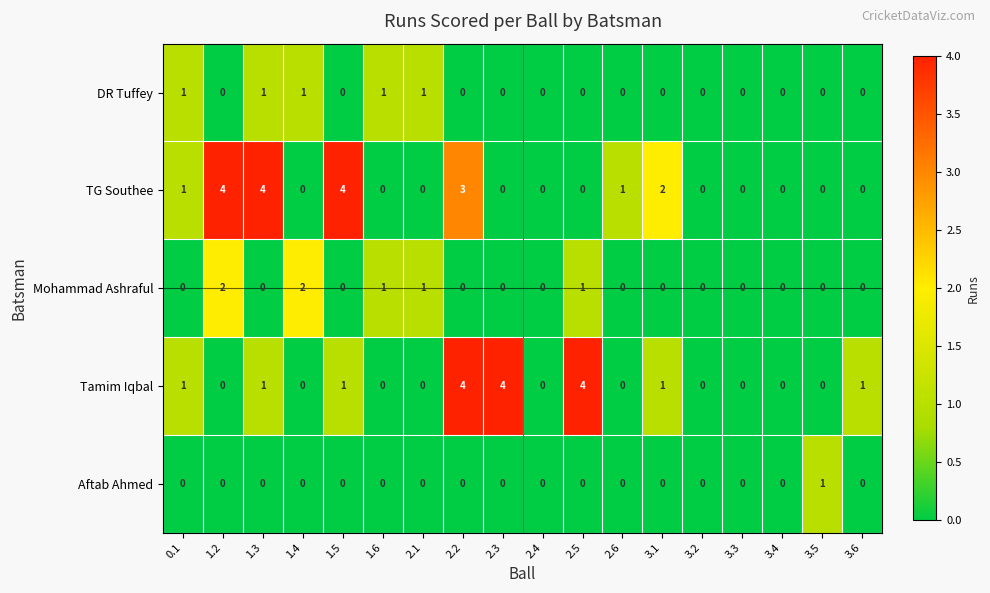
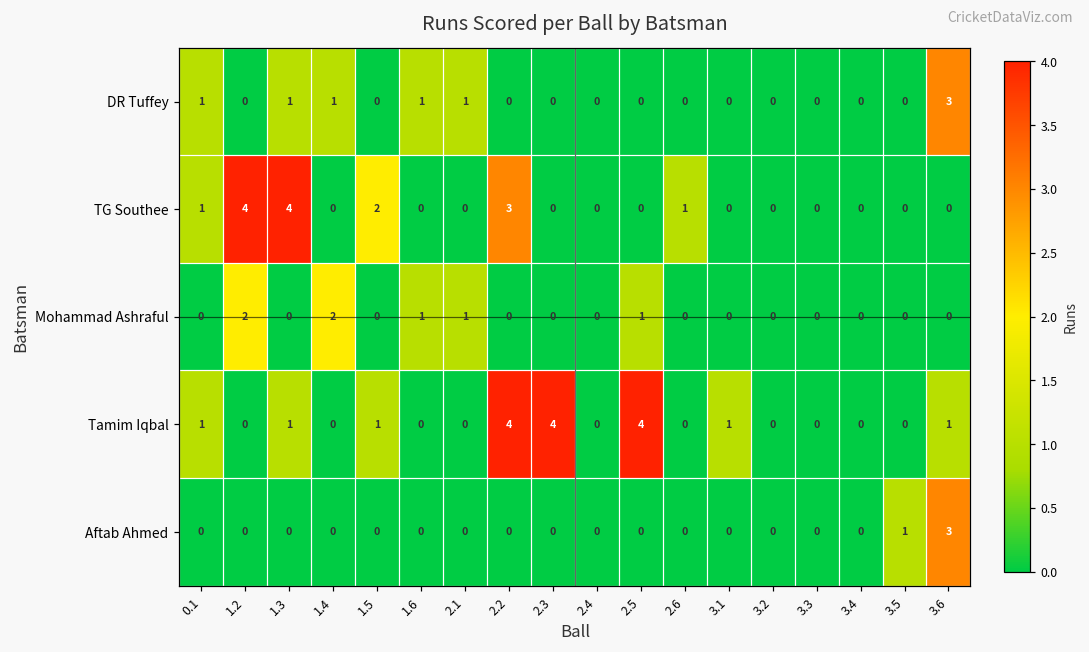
  {
    "DR Tuffey": {
      "0.1": 1,
      "1.2": 0,
      "1.3": 1,
      "1.4": 1,
      "1.5": 0,
      "1.6": 1,
      "2.1": 1,
      "2.2": 0,
      "2.3": 0,
      "2.4": 0,
      "2.5": 0,
      "2.6": 0,
      "3.1": 0,
      "3.2": 0,
      "3.3": 0,
      "3.4": 0,
      "3.5": 0,
-     "3.6": 0
+     "3.6": 3
    },
    "TG Southee": {
      "0.1": 1,
      "1.2": 4,
      "1.3": 4,
      "1.4": 0,
-     "1.5": 4,
+     "1.5": 2,
      "1.6": 0,
      "2.1": 0,
      "2.2": 3,
      "2.3": 0,
      "2.4": 0,
      "2.5": 0,
      "2.6": 1,
-     "3.1": 2,
+     "3.1": 0,
      "3.2": 0,
      "3.3": 0,
      "3.4": 0,
      "3.5": 0,
      "3.6": 0
    },
    "Mohammad Ashraful": {
      "0.1": 0,
      "1.2": 2,
      "1.3": 0,
      "1.4": 2,
      "1.5": 0,
      "1.6": 1,
      "2.1": 1,
      "2.2": 0,
      "2.3": 0,
      "2.4": 0,
      "2.5": 1,
      "2.6": 0,
      "3.1": 0,
      "3.2": 0,
      "3.3": 0,
      "3.4": 0,
      "3.5": 0,
      "3.6": 0
    },
    "Tamim Iqbal": {
      "0.1": 1,
      "1.2": 0,
      "1.3": 1,
      "1.4": 0,
      "1.5": 1,
      "1.6": 0,
      "2.1": 0,
      "2.2": 4,
      "2.3": 4,
      "2.4": 0,
      "2.5": 4,
      "2.6": 0,
      "3.1": 1,
      "3.2": 0,
      "3.3": 0,
      "3.4": 0,
      "3.5": 0,
      "3.6": 1
    },
    "Aftab Ahmed": {
      "0.1": 0,
      "1.2": 0,
      "1.3": 0,
      "1.4": 0,
      "1.5": 0,
      "1.6": 0,
      "2.1": 0,
      "2.2": 0,
      "2.3": 0,
      "2.4": 0,
      "2.5": 0,
      "2.6": 0,
      "3.1": 0,
      "3.2": 0,
      "3.3": 0,
      "3.4": 0,
      "3.5": 1,
-     "3.6": 0
+     "3.6": 3
    }
  }
